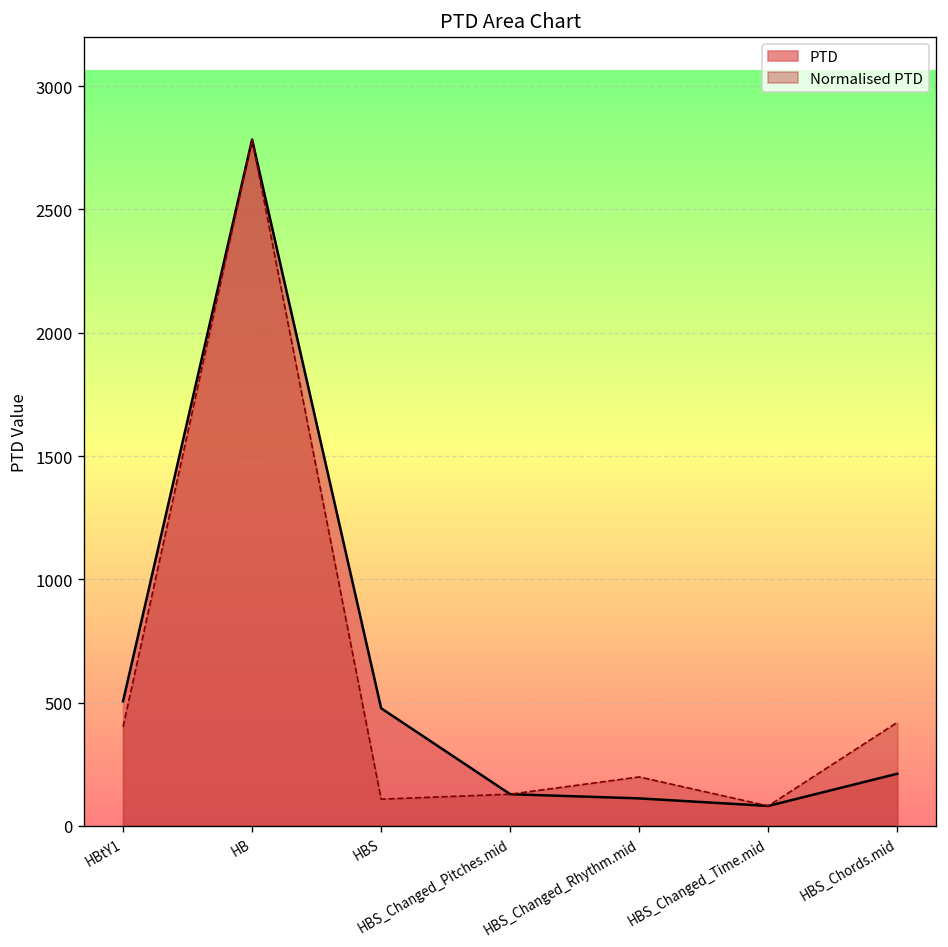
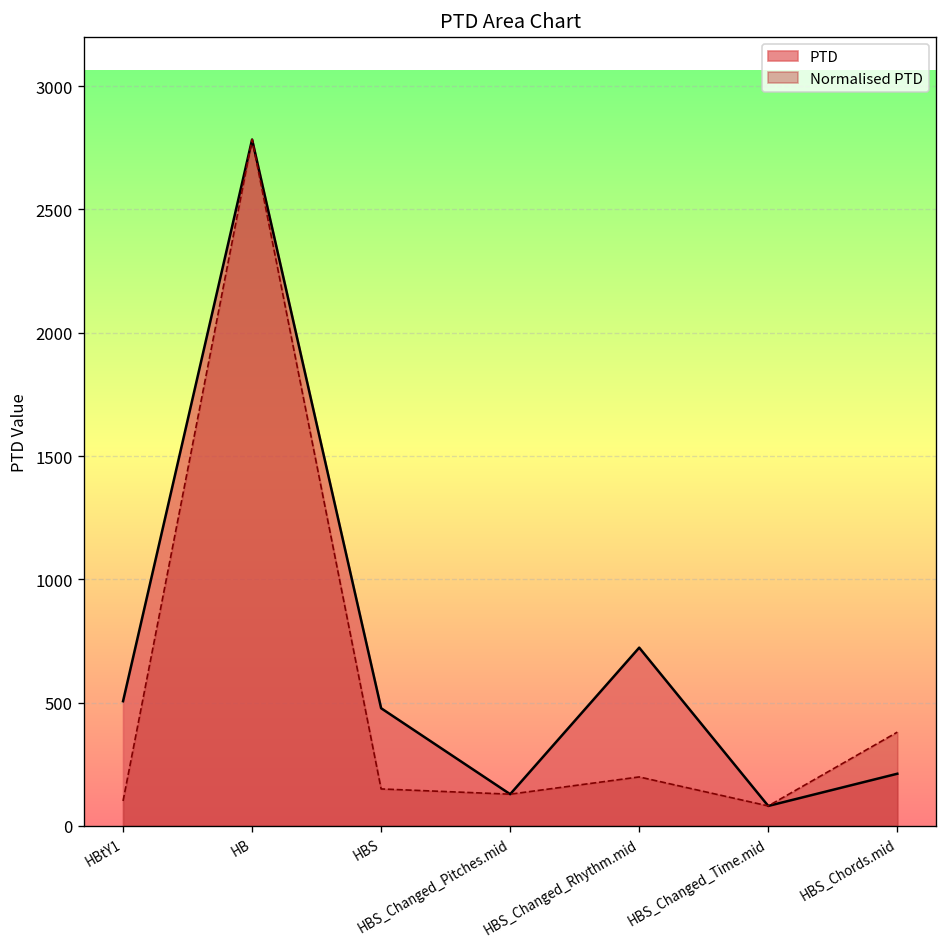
  {
    "PTD": {
      "HBtY1": 510,
      "HBS": 480,
-     "HBS_Changed_Rhythm.mid": 110,
+     "HBS_Changed_Rhythm.mid": 720,
      "HBS_Chords.mid": 210
    },
    "Normalised PTD": {
-     "HBtY1": 400,
-     "HBS": 110,
+     "HBtY1": 100,
+     "HBS": 150,
      "HBS_Changed_Rhythm.mid": 200,
-     "HBS_Chords.mid": 420
+     "HBS_Chords.mid": 380
    }
  }
